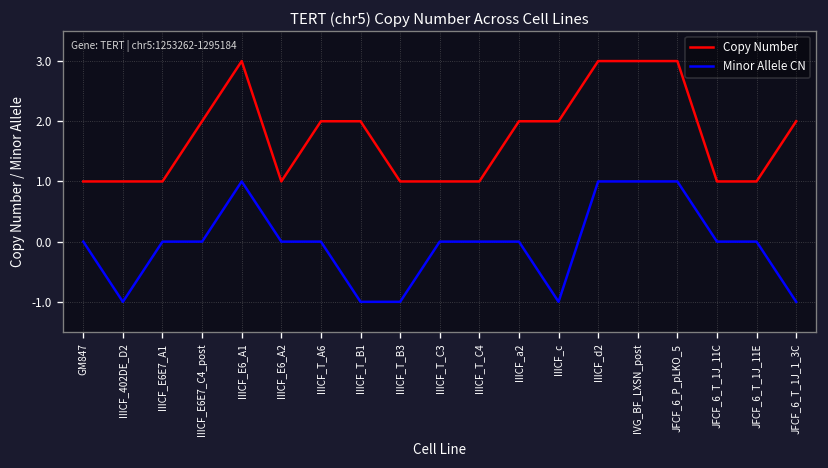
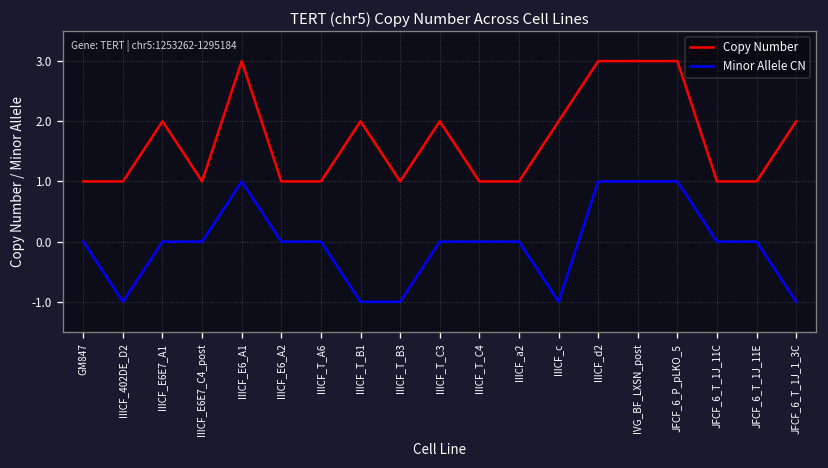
  {
    "Copy Number": {
      "GM847": 1,
      "IIICF_402DE_D2": 1,
-     "IIICF_E6E7_A1": 1,
-     "IIICF_E6E7_C4_post": 2,
+     "IIICF_E6E7_A1": 2,
+     "IIICF_E6E7_C4_post": 1,
      "IIICF_E6_A2": 1,
-     "IIICF_T_A6": 2,
+     "IIICF_T_A6": 1,
      "IIICF_T_B1": 2,
      "IIICF_T_B3": 1,
-     "IIICF_T_C3": 1,
+     "IIICF_T_C3": 2,
      "IIICF_T_C4": 1,
-     "IIICF_a2": 2,
+     "IIICF_a2": 1,
      "IIICF_c": 2,
      "IIICF_d2": 3,
      "IVG_BF_LXSN_post": 3,
      "JFCF_6_P_pLKO_5": 3,
      "JFCF_6_T_1J_11C": 1,
      "JFCF_6_T_1J_11E": 1,
      "JFCF_6_T_1J_1_3C": 2
    },
    "Minor Allele CN": {
      "GM847": 0,
      "IIICF_402DE_D2": -1,
      "IIICF_E6E7_A1": 0,
      "IIICF_E6E7_C4_post": 0,
      "IIICF_E6_A1": 1,
      "IIICF_E6_A2": 0,
      "IIICF_T_A6": 0,
      "IIICF_T_B1": -1,
      "IIICF_T_B3": -1,
      "IIICF_T_C3": 0,
      "IIICF_T_C4": 0,
      "IIICF_a2": 0,
      "IIICF_c": -1,
      "IIICF_d2": 1,
      "IVG_BF_LXSN_post": 1,
      "JFCF_6_P_pLKO_5": 1,
      "JFCF_6_T_1J_11C": 0,
      "JFCF_6_T_1J_11E": 0,
      "JFCF_6_T_1J_1_3C": -1
    }
  }
